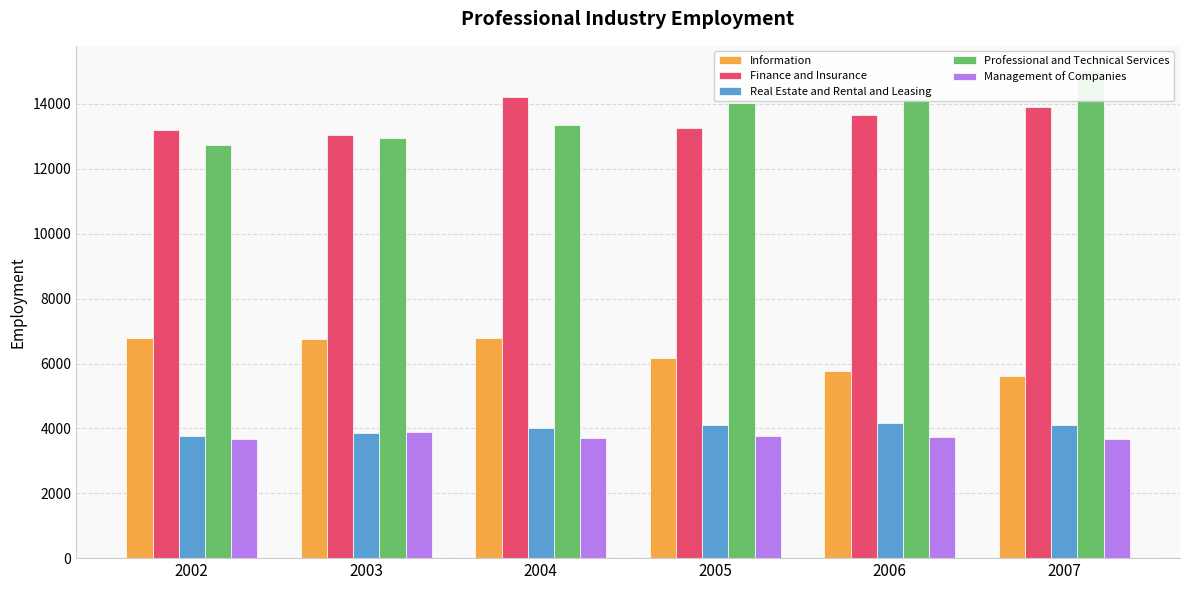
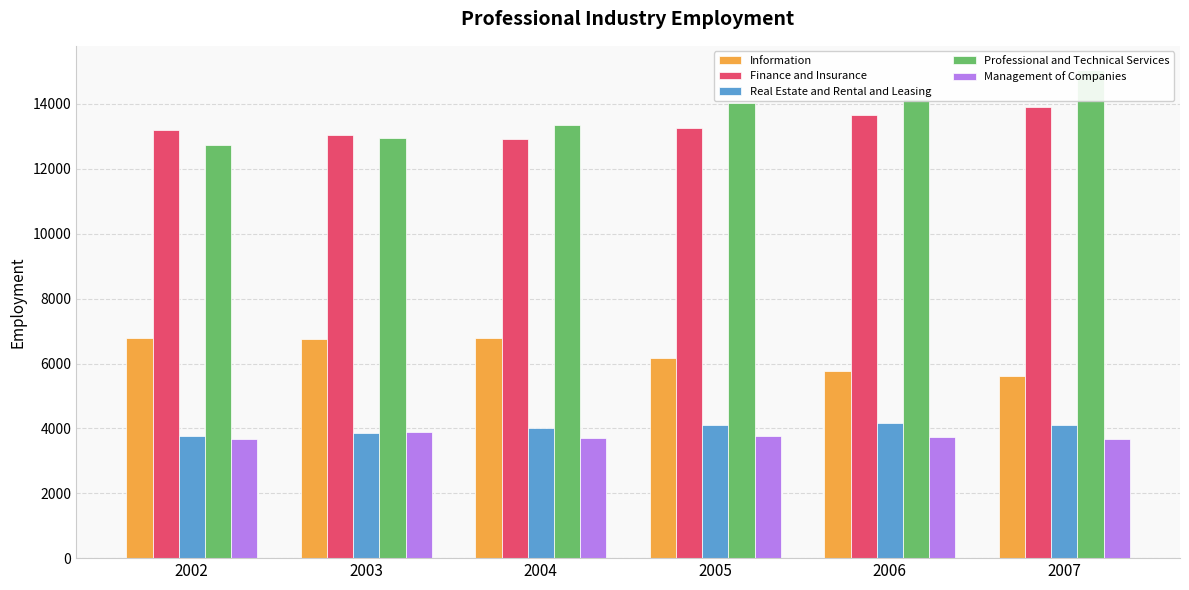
  {
    "Information": {
      "2002": 6800,
      "2003": 6800,
      "2004": 6800,
      "2005": 6200,
      "2006": 5800,
      "2007": 5600
    },
    "Finance and Insurance": {
      "2002": 13200,
      "2003": 13000,
-     "2004": 14200,
+     "2004": 12900,
      "2005": 13300,
      "2006": 13700,
      "2007": 13900
    },
    "Real Estate and Rental and Leasing": {
      "2002": 3800,
      "2003": 3900,
      "2004": 4000,
      "2005": 4100,
      "2006": 4200,
      "2007": 4100
    },
    "Professional and Technical Services": {
      "2002": 12700,
      "2003": 12900,
      "2004": 13400,
      "2005": 14000
    },
    "Management of Companies": {
      "2002": 3700,
      "2003": 3900,
      "2004": 3700,
      "2005": 3800,
      "2006": 3700,
      "2007": 3700
    }
  }
